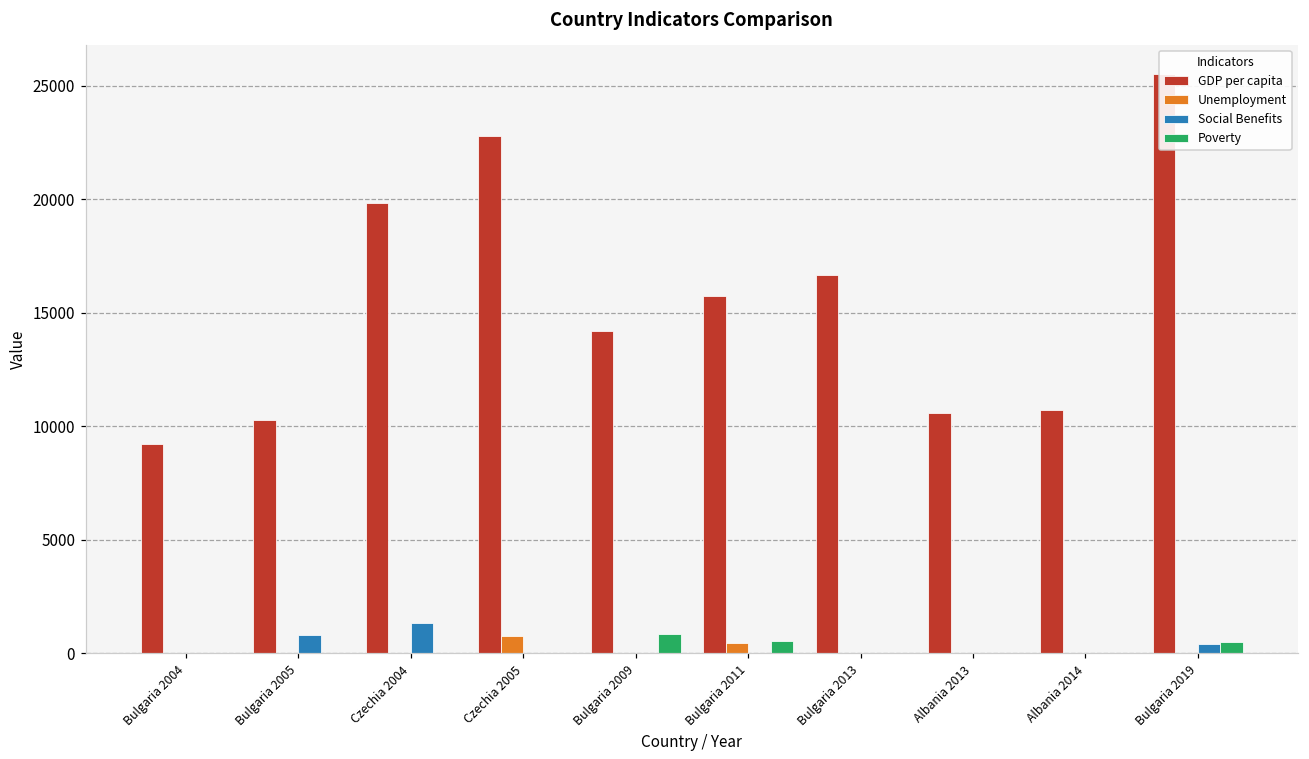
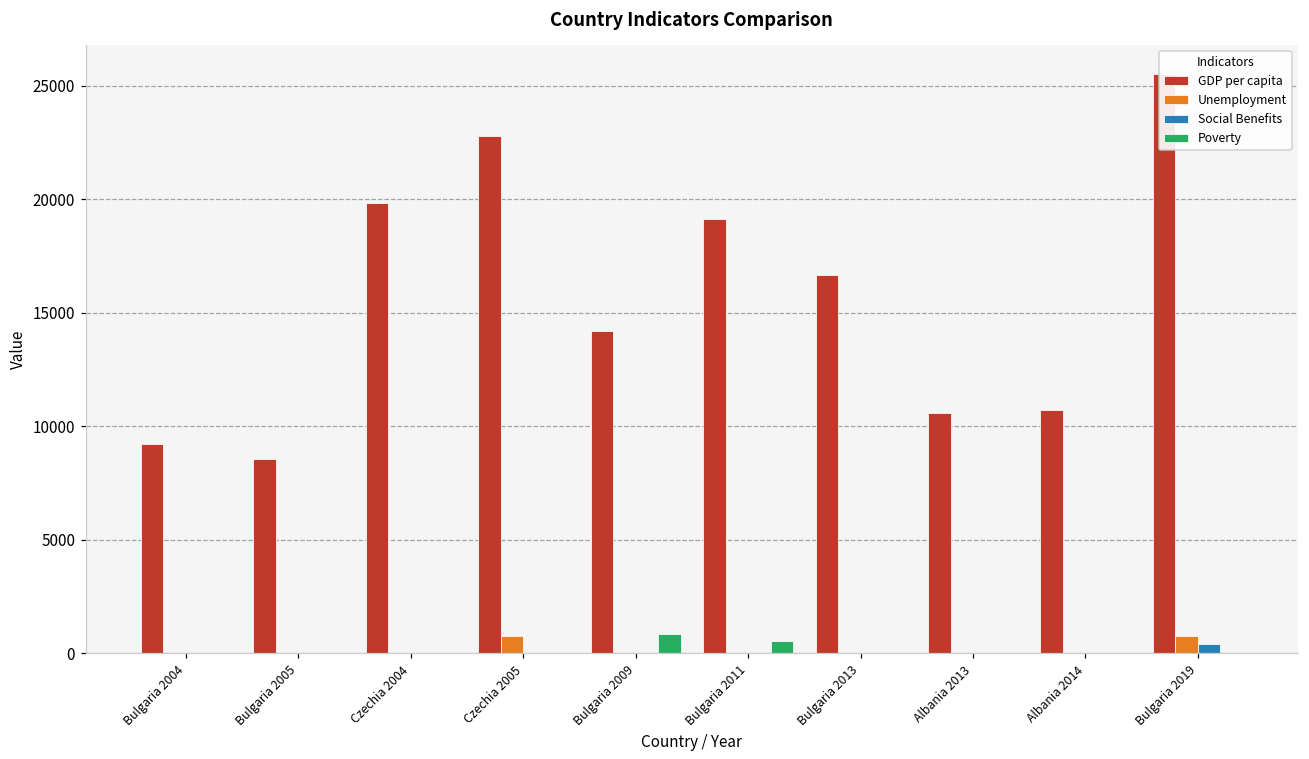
  {
    "GDP per capita": {
      "Bulgaria 2004": 9200,
-     "Bulgaria 2005": 10300,
+     "Bulgaria 2005": 8600,
      "Czechia 2004": 19800,
      "Czechia 2005": 22800,
      "Bulgaria 2009": 14200,
-     "Bulgaria 2011": 15700,
+     "Bulgaria 2011": 19100,
      "Bulgaria 2013": 16600,
      "Albania 2013": 10600,
      "Albania 2014": 10700
    },
    "Unemployment": {
      "Czechia 2005": 800,
-     "Bulgaria 2011": 500,
-     "Bulgaria 2019": 0
+     "Bulgaria 2011": 0,
+     "Bulgaria 2019": 700
    },
    "Social Benefits": {
-     "Bulgaria 2005": 800,
-     "Czechia 2004": 1300,
+     "Bulgaria 2005": 0,
+     "Czechia 2004": 0,
      "Bulgaria 2019": 400
    },
    "Poverty": {
      "Bulgaria 2009": 800,
      "Bulgaria 2011": 500,
-     "Bulgaria 2019": 500
+     "Bulgaria 2019": 0
    }
  }
